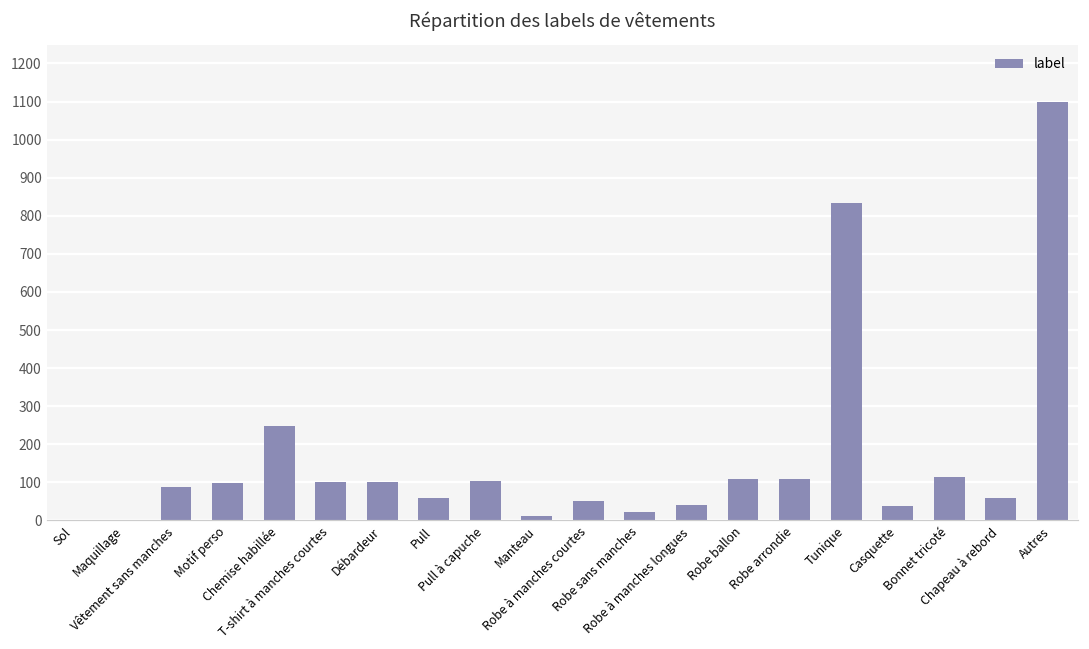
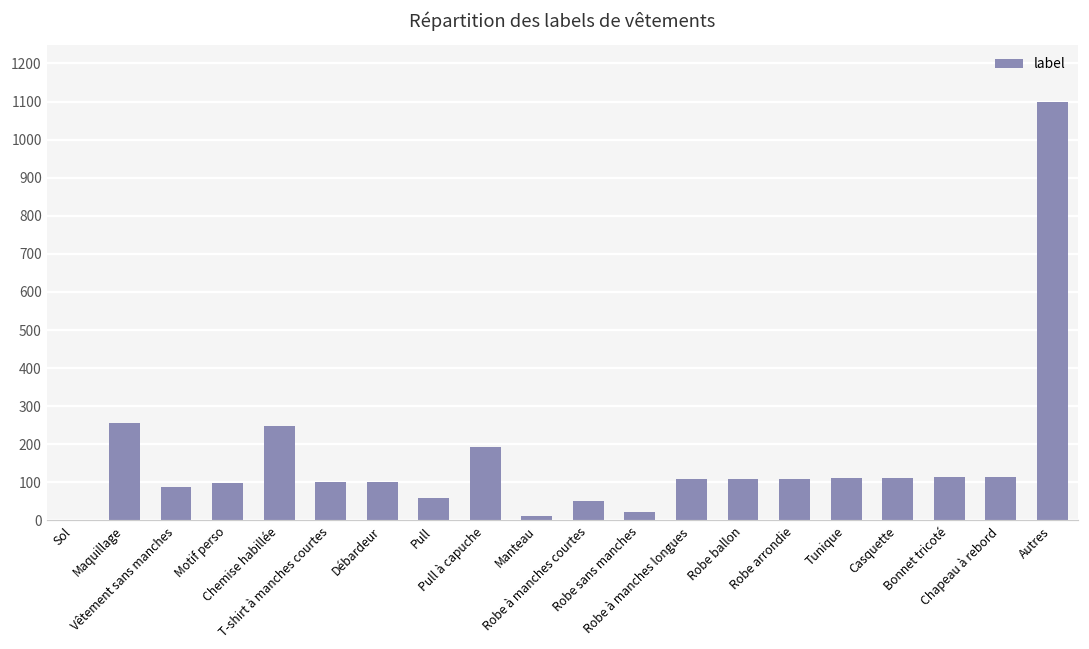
  {
-   "Maquillage": 0,
+   "Maquillage": 260,
    "Vêtement sans manches": 90,
    "Motif perso": 100,
    "Chemise habillée": 250,
    "T-shirt à manches courtes": 100,
    "Débardeur": 100,
    "Pull": 60,
-   "Pull à capuche": 100,
+   "Pull à capuche": 190,
    "Manteau": 10,
    "Robe à manches courtes": 50,
    "Robe sans manches": 20,
-   "Robe à manches longues": 40,
+   "Robe à manches longues": 110,
    "Robe ballon": 110,
    "Robe arrondie": 110,
-   "Tunique": 830,
-   "Casquette": 40,
+   "Tunique": 110,
+   "Casquette": 110,
    "Bonnet tricoté": 110,
-   "Chapeau à rebord": 60,
+   "Chapeau à rebord": 110,
    "Autres": 1100
  }
